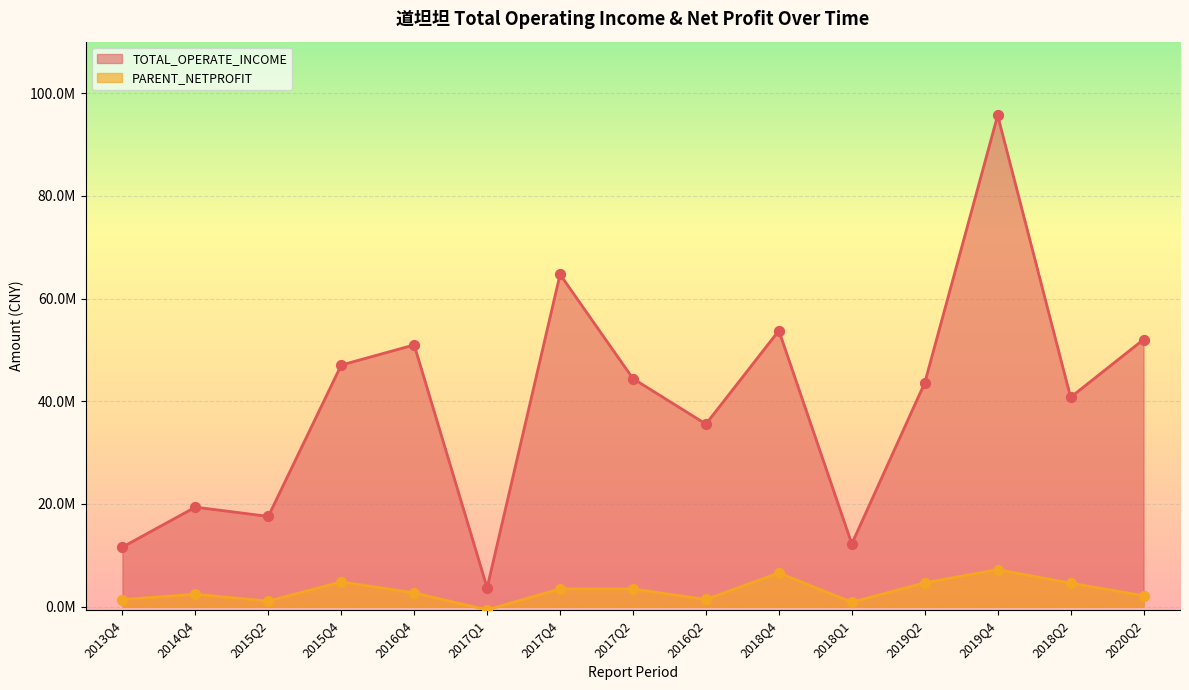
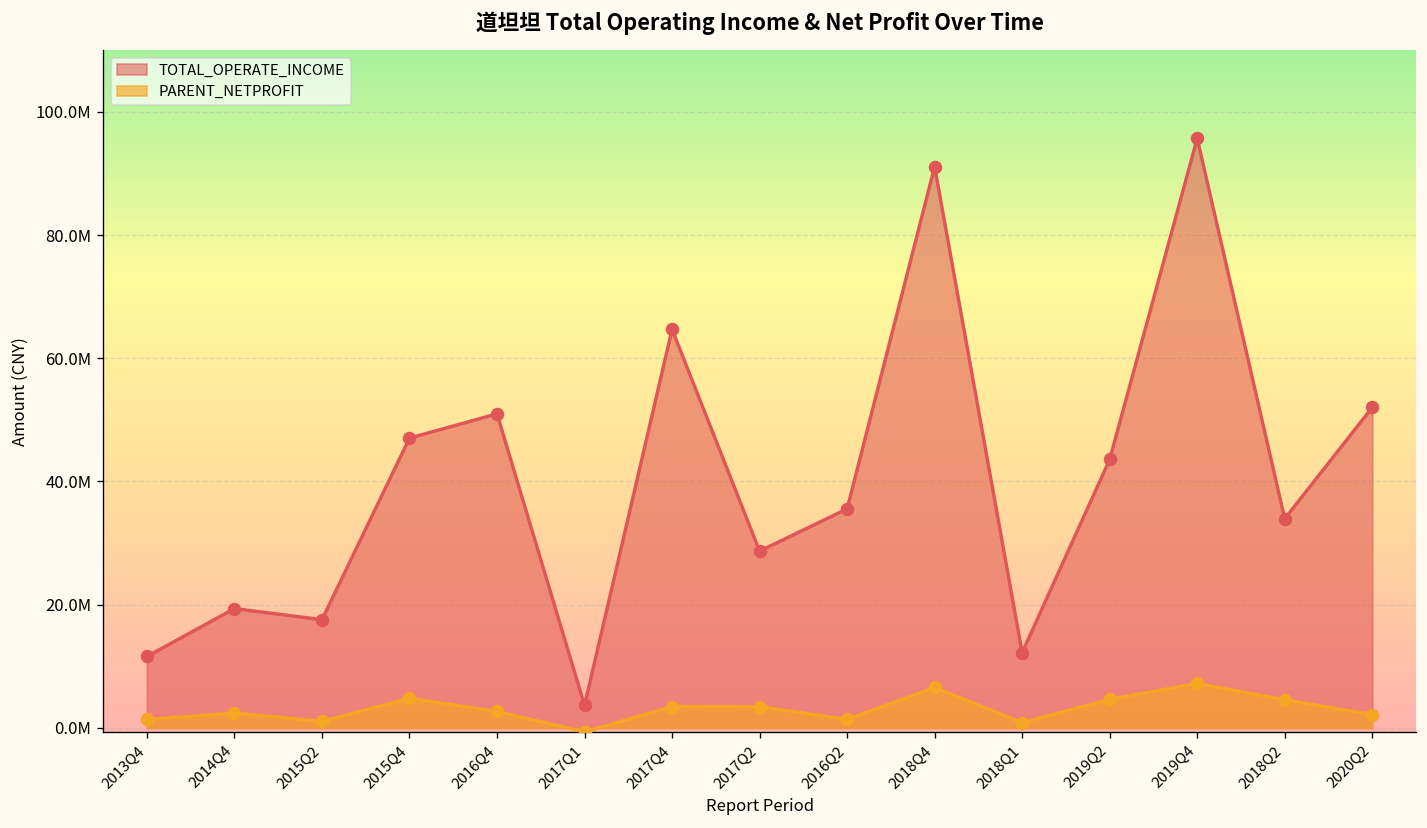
  {
    "TOTAL_OPERATE_INCOME": {
      "2013Q4": 12000000,
      "2014Q4": 19000000,
      "2015Q2": 18000000,
      "2015Q4": 47000000,
      "2016Q4": 51000000,
      "2017Q1": 4000000,
      "2017Q4": 65000000,
-     "2017Q2": 44000000,
+     "2017Q2": 29000000,
      "2016Q2": 36000000,
-     "2018Q4": 54000000,
+     "2018Q4": 91000000,
      "2018Q1": 12000000,
      "2019Q2": 44000000,
      "2019Q4": 96000000,
-     "2018Q2": 41000000,
+     "2018Q2": 34000000,
      "2020Q2": 52000000
    }
  }
